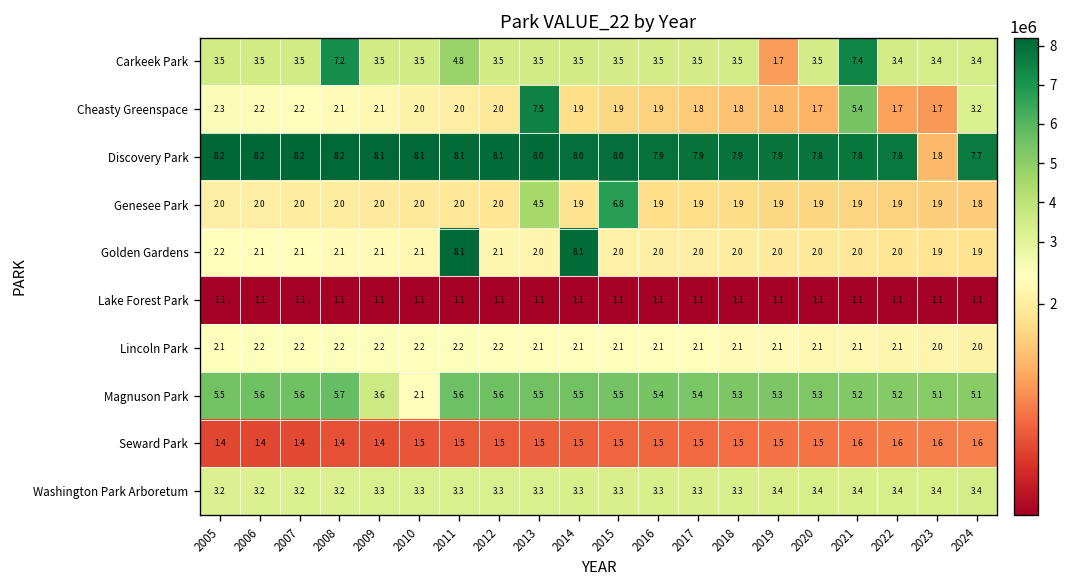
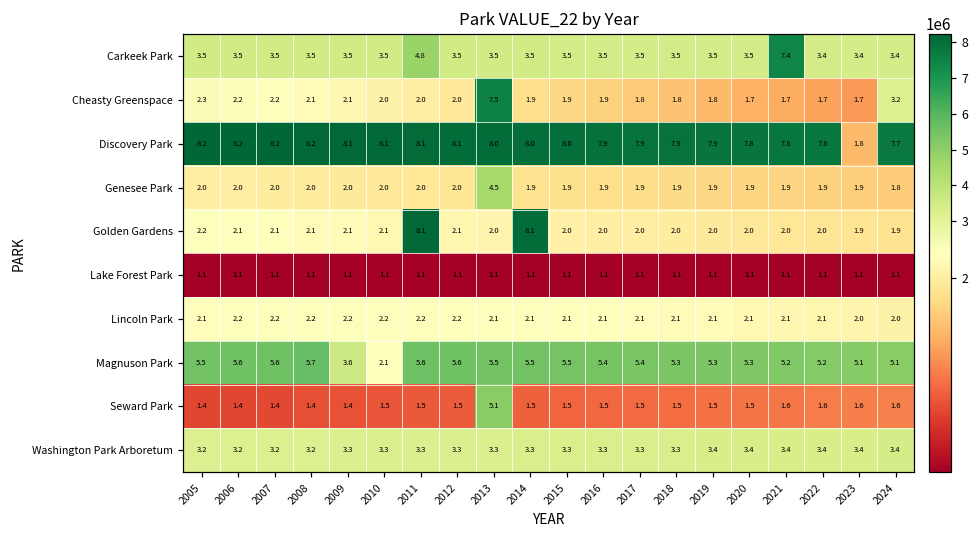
  {
    "Carkeek Park": {
      "2005": 3.5,
      "2006": 3.5,
      "2007": 3.5,
-     "2008": 7.2,
+     "2008": 3.5,
      "2009": 3.5,
      "2010": 3.5,
      "2011": 4.8,
      "2012": 3.5,
      "2013": 3.5,
      "2014": 3.5,
      "2015": 3.5,
      "2016": 3.5,
      "2017": 3.5,
      "2018": 3.5,
-     "2019": 1.7,
+     "2019": 3.5,
      "2020": 3.5,
      "2021": 7.4,
      "2022": 3.4,
      "2023": 3.4,
      "2024": 3.4
    },
    "Cheasty Greenspace": {
      "2005": 2.3,
      "2006": 2.2,
      "2007": 2.2,
      "2008": 2.1,
      "2009": 2.1,
      "2010": 2.0,
      "2011": 2.0,
      "2012": 2.0,
      "2013": 7.5,
      "2014": 1.9,
      "2015": 1.9,
      "2016": 1.9,
      "2017": 1.8,
      "2018": 1.8,
      "2019": 1.8,
      "2020": 1.7,
-     "2021": 5.4,
+     "2021": 1.7,
      "2022": 1.7,
      "2023": 1.7,
      "2024": 3.2
    },
    "Discovery Park": {
      "2005": 8.2,
      "2006": 8.2,
      "2007": 8.2,
      "2008": 8.2,
      "2009": 8.1,
      "2010": 8.1,
      "2011": 8.1,
      "2012": 8.1,
      "2013": 8.0,
      "2014": 8.0,
      "2015": 8.0,
      "2016": 7.9,
      "2017": 7.9,
      "2018": 7.9,
      "2019": 7.9,
      "2020": 7.8,
      "2021": 7.8,
      "2022": 7.8,
      "2023": 1.8,
      "2024": 7.7
    },
    "Genesee Park": {
      "2005": 2.0,
      "2006": 2.0,
      "2007": 2.0,
      "2008": 2.0,
      "2009": 2.0,
      "2010": 2.0,
      "2011": 2.0,
      "2012": 2.0,
      "2013": 4.5,
      "2014": 1.9,
-     "2015": 6.8,
+     "2015": 1.9,
      "2016": 1.9,
      "2017": 1.9,
      "2018": 1.9,
      "2019": 1.9,
      "2020": 1.9,
      "2021": 1.9,
      "2022": 1.9,
      "2023": 1.9,
      "2024": 1.8
    },
    "Golden Gardens": {
      "2005": 2.2,
      "2006": 2.1,
      "2007": 2.1,
      "2008": 2.1,
      "2009": 2.1,
      "2010": 2.1,
      "2011": 8.1,
      "2012": 2.1,
      "2013": 2.0,
      "2014": 8.1,
      "2015": 2.0,
      "2016": 2.0,
      "2017": 2.0,
      "2018": 2.0,
      "2019": 2.0,
      "2020": 2.0,
      "2021": 2.0,
      "2022": 2.0,
      "2023": 1.9,
      "2024": 1.9
    },
    "Lake Forest Park": {
      "2005": 1.1,
      "2006": 1.1,
      "2007": 1.1,
      "2008": 1.1,
      "2009": 1.1,
      "2010": 1.1,
      "2011": 1.1,
      "2012": 1.1,
      "2013": 1.1,
      "2014": 1.1,
      "2015": 1.1,
      "2016": 1.1,
      "2017": 1.1,
      "2018": 1.1,
      "2019": 1.1,
      "2020": 1.1,
      "2021": 1.1,
      "2022": 1.1,
      "2023": 1.1,
      "2024": 1.1
    },
    "Lincoln Park": {
      "2005": 2.1,
      "2006": 2.2,
      "2007": 2.2,
      "2008": 2.2,
      "2009": 2.2,
      "2010": 2.2,
      "2011": 2.2,
      "2012": 2.2,
      "2013": 2.1,
      "2014": 2.1,
      "2015": 2.1,
      "2016": 2.1,
      "2017": 2.1,
      "2018": 2.1,
      "2019": 2.1,
      "2020": 2.1,
      "2021": 2.1,
      "2022": 2.1,
      "2023": 2.0,
      "2024": 2.0
    },
    "Magnuson Park": {
      "2005": 5.5,
      "2006": 5.6,
      "2007": 5.6,
      "2008": 5.7,
      "2009": 3.6,
      "2010": 2.1,
      "2011": 5.6,
      "2012": 5.6,
      "2013": 5.5,
      "2014": 5.5,
      "2015": 5.5,
      "2016": 5.4,
      "2017": 5.4,
      "2018": 5.3,
      "2019": 5.3,
      "2020": 5.3,
      "2021": 5.2,
      "2022": 5.2,
      "2023": 5.1,
      "2024": 5.1
    },
    "Seward Park": {
      "2005": 1.4,
      "2006": 1.4,
      "2007": 1.4,
      "2008": 1.4,
      "2009": 1.4,
      "2010": 1.5,
      "2011": 1.5,
      "2012": 1.5,
-     "2013": 1.5,
+     "2013": 5.1,
      "2014": 1.5,
      "2015": 1.5,
      "2016": 1.5,
      "2017": 1.5,
      "2018": 1.5,
      "2019": 1.5,
      "2020": 1.5,
      "2021": 1.6,
      "2022": 1.6,
      "2023": 1.6,
      "2024": 1.6
    },
    "Washington Park Arboretum": {
      "2005": 3.2,
      "2006": 3.2,
      "2007": 3.2,
      "2008": 3.2,
      "2009": 3.3,
      "2010": 3.3,
      "2011": 3.3,
      "2012": 3.3,
      "2013": 3.3,
      "2014": 3.3,
      "2015": 3.3,
      "2016": 3.3,
      "2017": 3.3,
      "2018": 3.3,
      "2019": 3.4,
      "2020": 3.4,
      "2021": 3.4,
      "2022": 3.4,
      "2023": 3.4,
      "2024": 3.4
    }
  }
